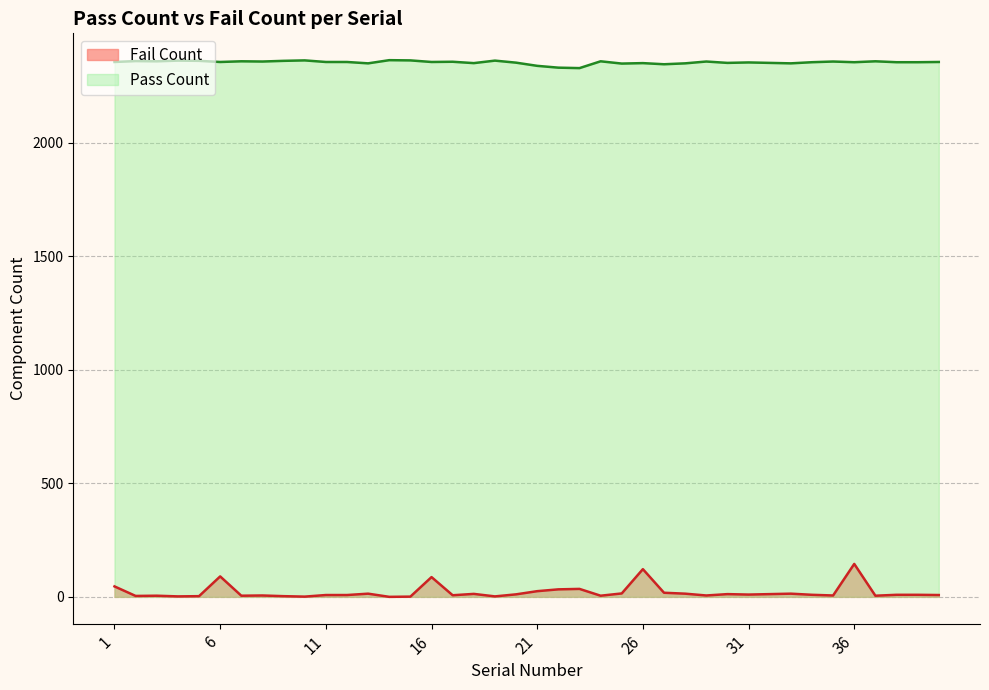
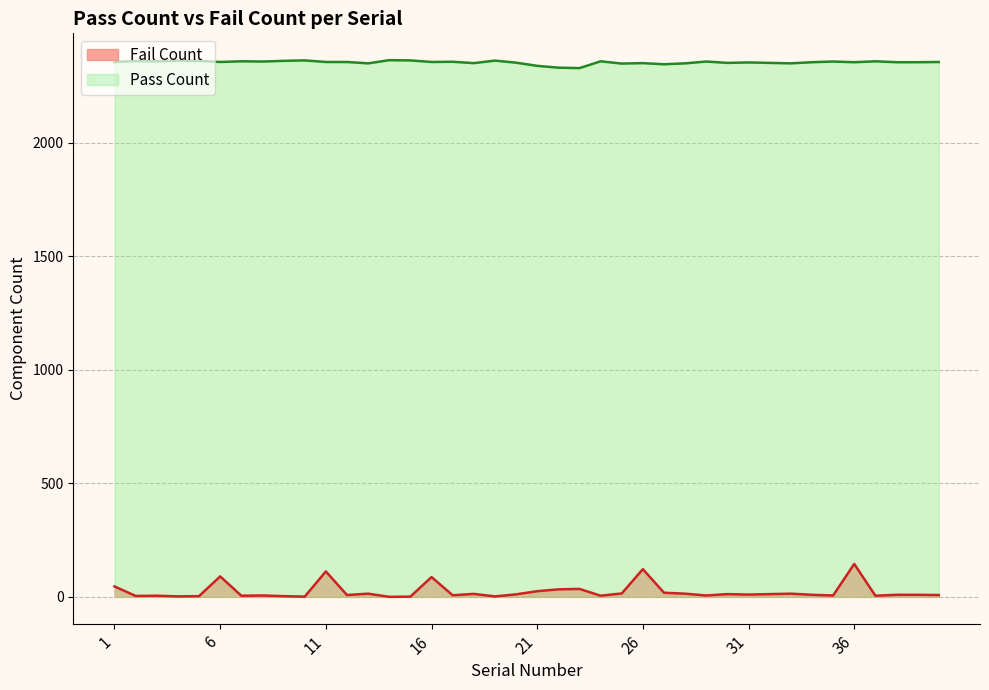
  {
    "Fail Count": {
      "1": 50,
      "6": 90,
-     "11": 10,
+     "11": 110,
      "16": 90,
      "21": 30,
      "26": 120,
      "31": 10,
      "36": 150
    },
    "Pass Count": {
      "6": 2360,
      "11": 2360,
      "16": 2360,
      "21": 2340,
      "26": 2350,
      "31": 2350,
      "36": 2360
    }
  }
